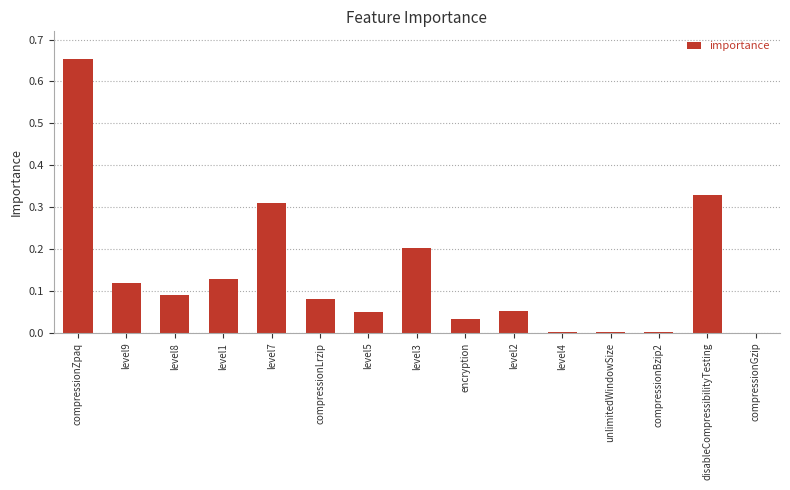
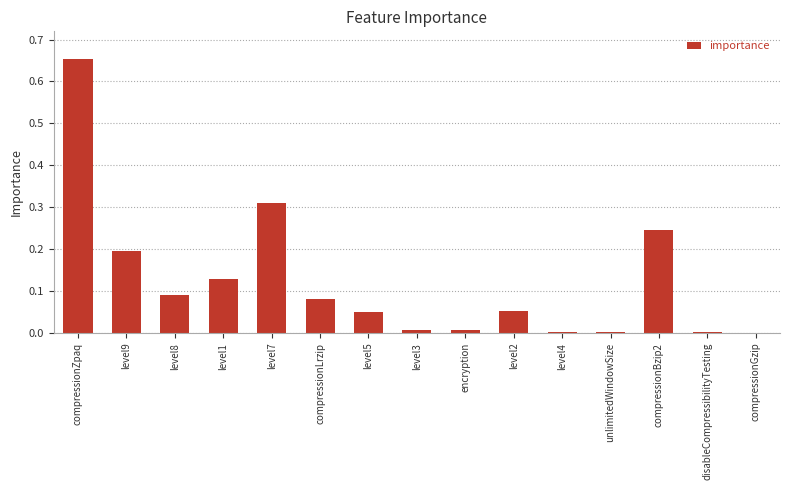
  {
    "compressionZpaq": 0.65,
-   "level9": 0.12,
+   "level9": 0.20,
    "level8": 0.09,
    "level1": 0.13,
    "level7": 0.31,
    "compressionLrzip": 0.08,
    "level5": 0.05,
-   "level3": 0.20,
-   "encryption": 0.03,
+   "level3": 0.01,
+   "encryption": 0.01,
    "level2": 0.05,
-   "compressionBzip2": 0.00,
-   "disableCompressibilityTesting": 0.33
+   "compressionBzip2": 0.25,
+   "disableCompressibilityTesting": 0.00
  }
